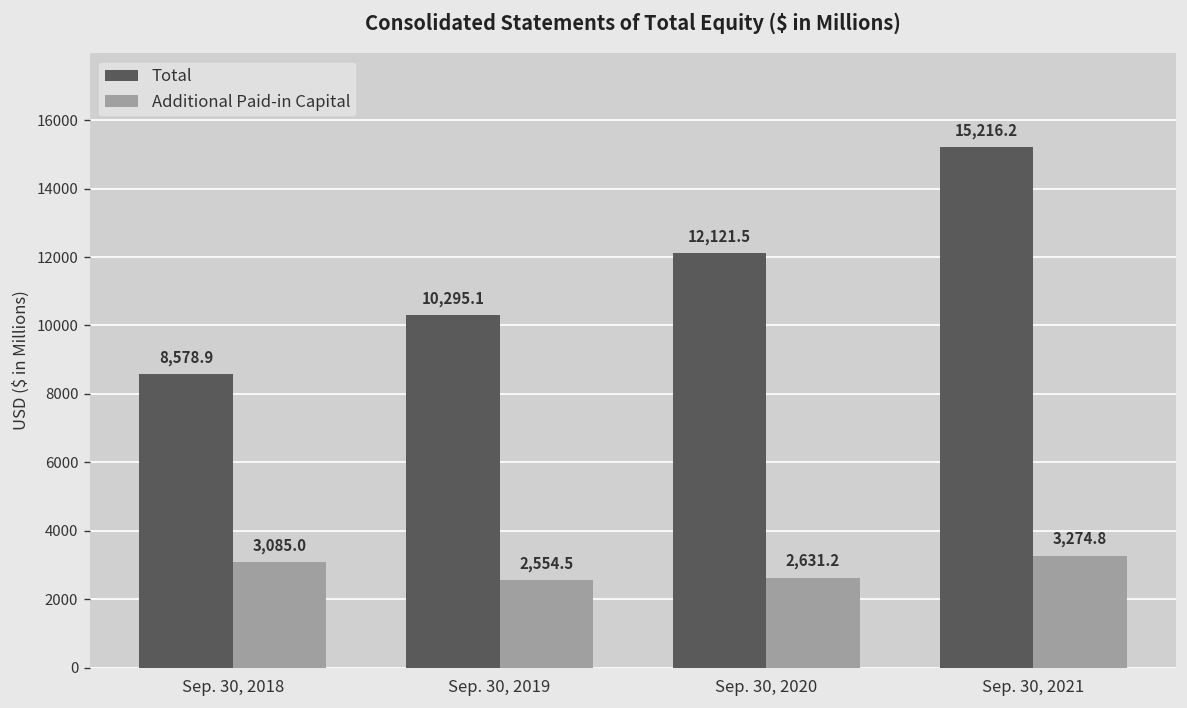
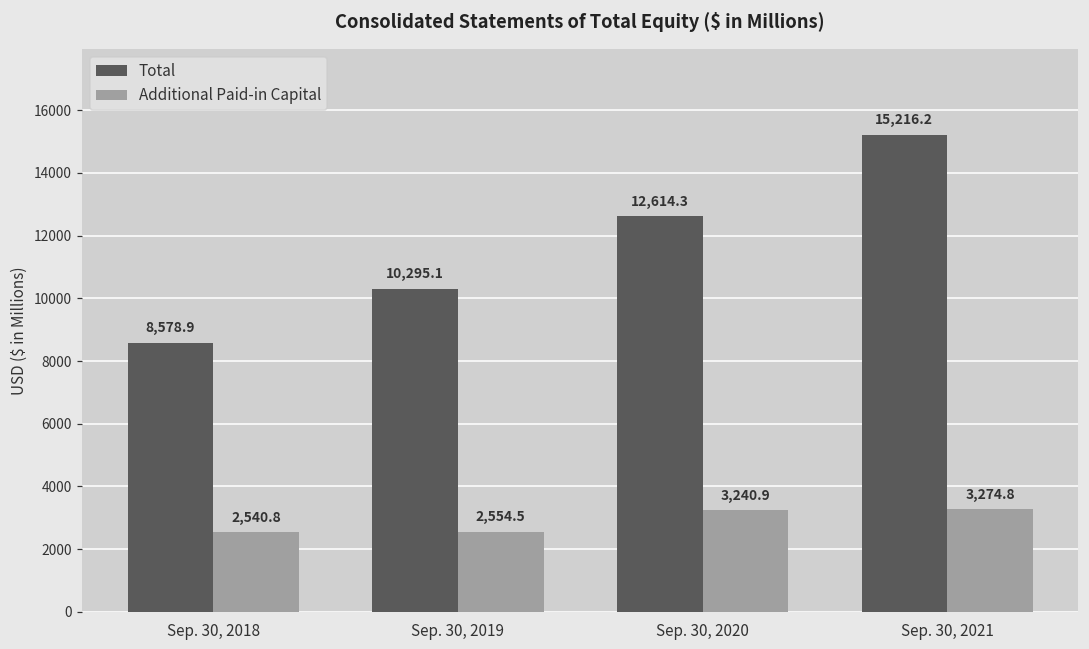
  {
    "Total": {
      "Sep. 30, 2018": "8,578.9",
      "Sep. 30, 2019": "10,295.1",
-     "Sep. 30, 2020": "12,121.5",
+     "Sep. 30, 2020": "12,614.3",
      "Sep. 30, 2021": "15,216.2"
    },
    "Additional Paid-in Capital": {
-     "Sep. 30, 2018": "3,085.0",
+     "Sep. 30, 2018": "2,540.8",
      "Sep. 30, 2019": "2,554.5",
-     "Sep. 30, 2020": "2,631.2",
+     "Sep. 30, 2020": "3,240.9",
      "Sep. 30, 2021": "3,274.8"
    }
  }
